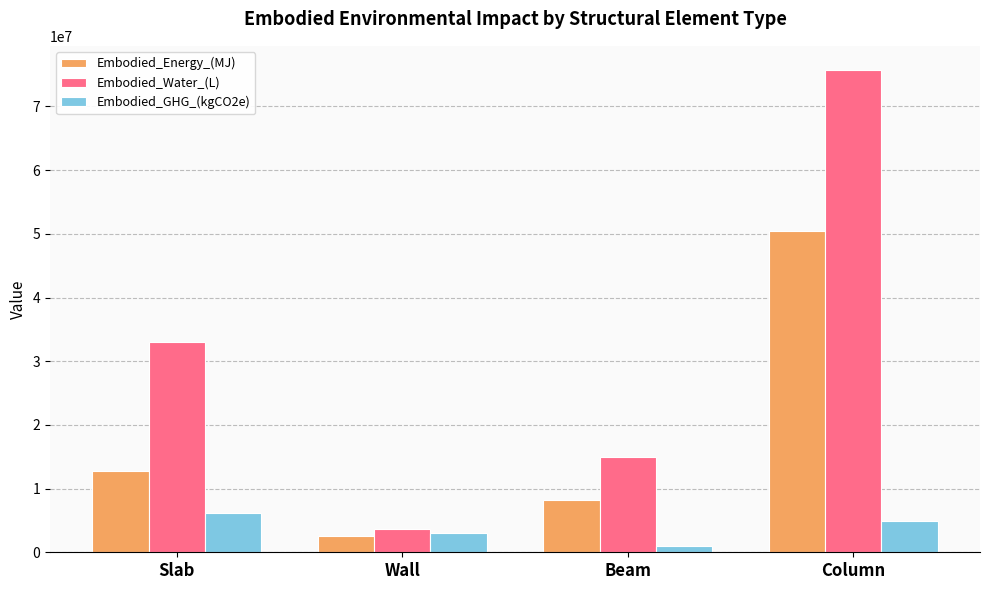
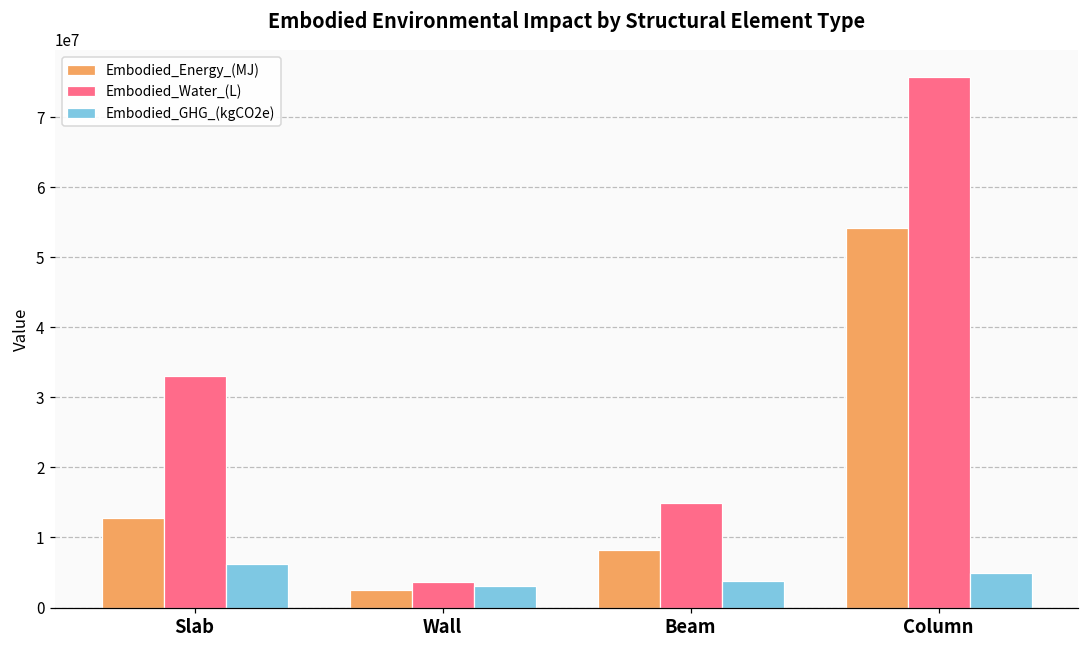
  {
    "Embodied_Energy_(MJ)": {
      "Slab": 13000000,
      "Wall": 3000000,
      "Beam": 8000000,
-     "Column": 50000000
+     "Column": 54000000
    },
    "Embodied_Water_(L)": {
      "Slab": 33000000,
      "Wall": 4000000,
      "Beam": 15000000,
      "Column": 76000000
    },
    "Embodied_GHG_(kgCO2e)": {
      "Slab": 6000000,
      "Wall": 3000000,
-     "Beam": 1000000,
+     "Beam": 4000000,
      "Column": 5000000
    }
  }
